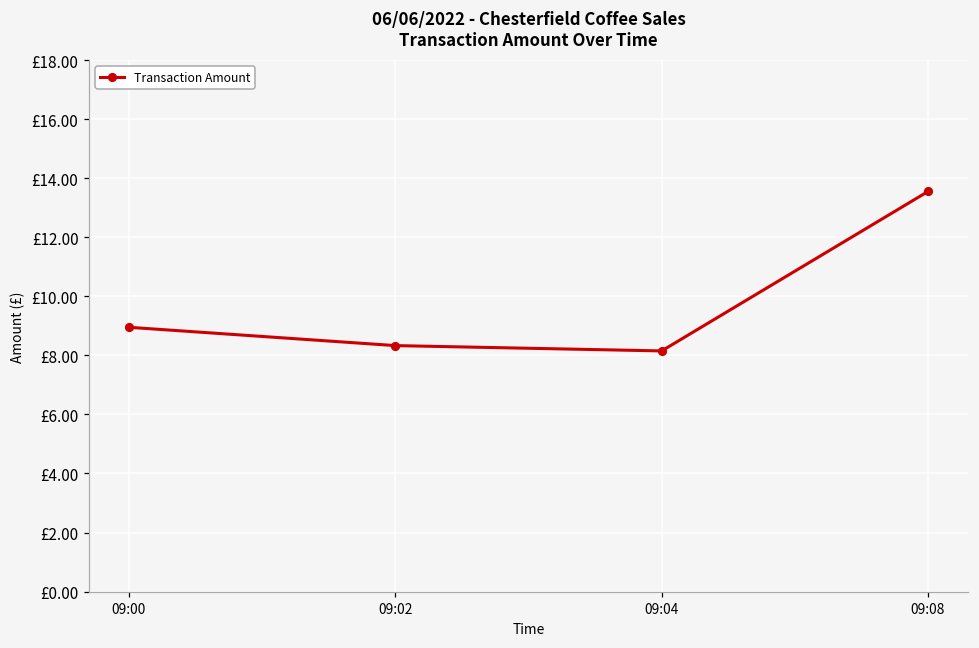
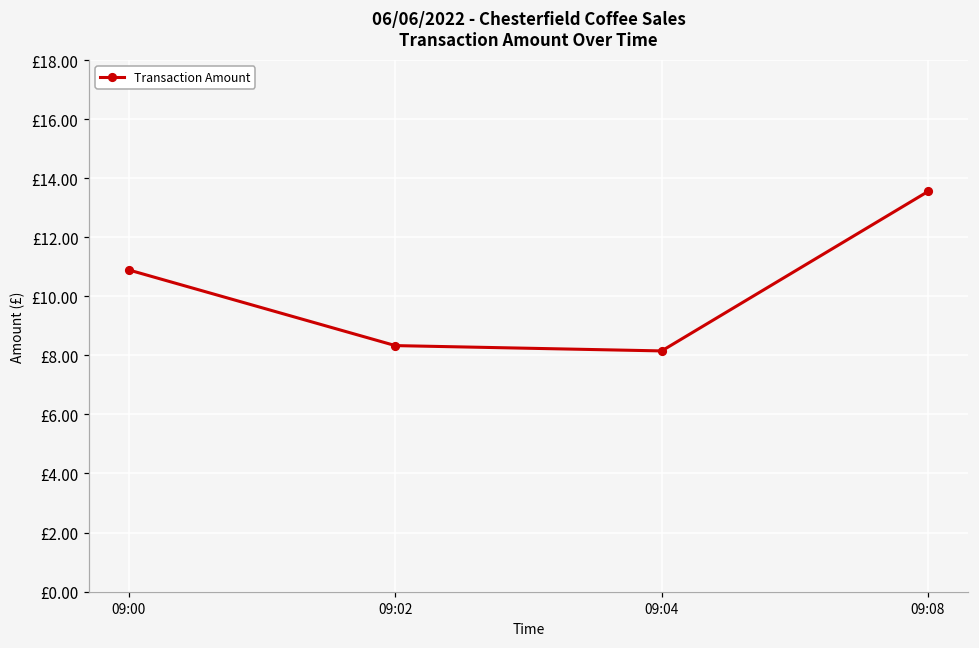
  {
-   "09:00": "£9.0",
+   "09:00": "£10.9",
    "09:02": "£8.3",
    "09:04": "£8.2",
    "09:08": "£13.6"
  }
